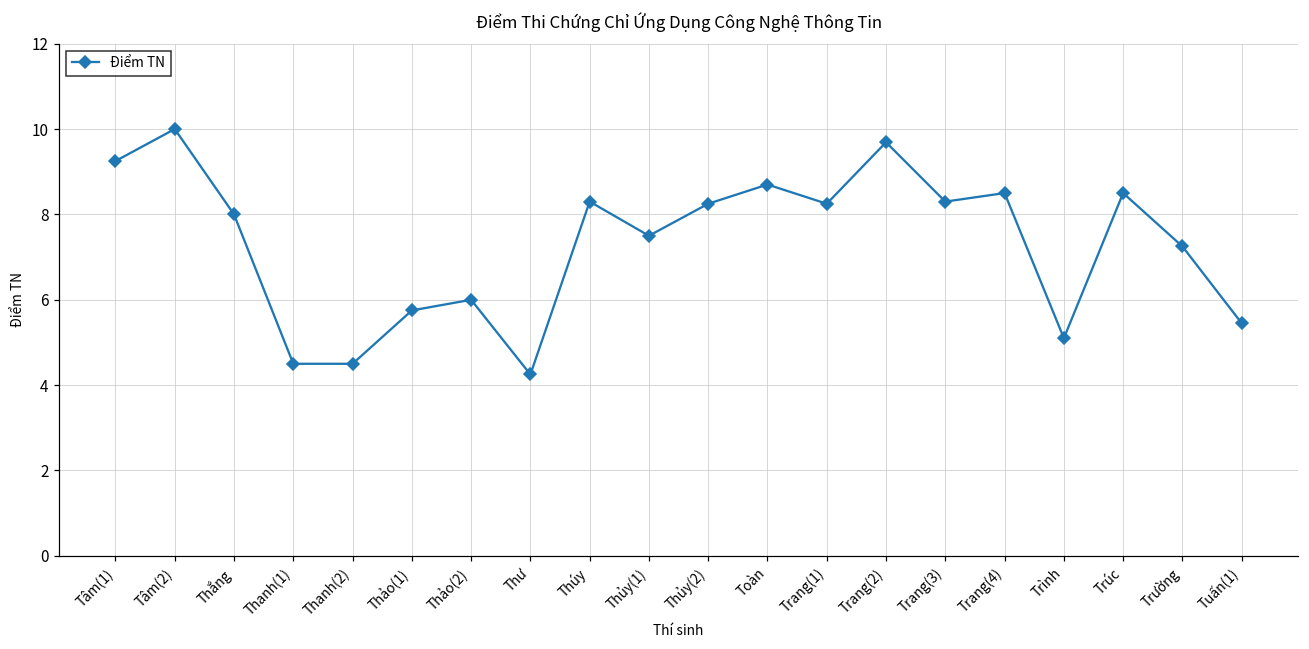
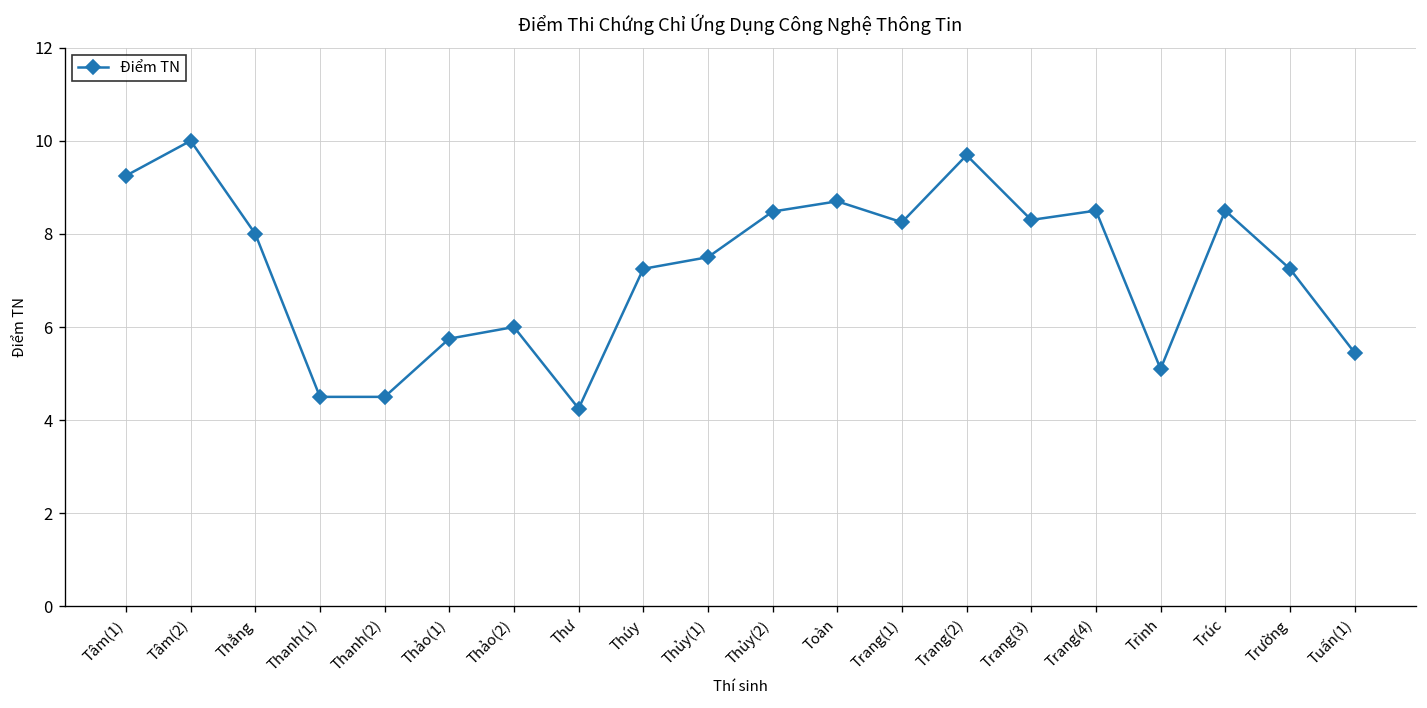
  {
    "Tâm(1)": 9.3,
    "Tâm(2)": 10.0,
    "Thắng": 8.0,
    "Thanh(1)": 4.5,
    "Thanh(2)": 4.5,
    "Thảo(1)": 5.8,
    "Thảo(2)": 6.0,
    "Thư": 4.3,
-   "Thúy": 8.3,
+   "Thúy": 7.3,
    "Thủy(1)": 7.5,
-   "Thủy(2)": 8.3,
+   "Thủy(2)": 8.5,
    "Toàn": 8.7,
    "Trang(1)": 8.3,
    "Trang(2)": 9.7,
    "Trang(3)": 8.3,
    "Trang(4)": 8.5,
    "Trình": 5.1,
    "Trúc": 8.5,
    "Trường": 7.3,
    "Tuấn(1)": 5.5
  }
